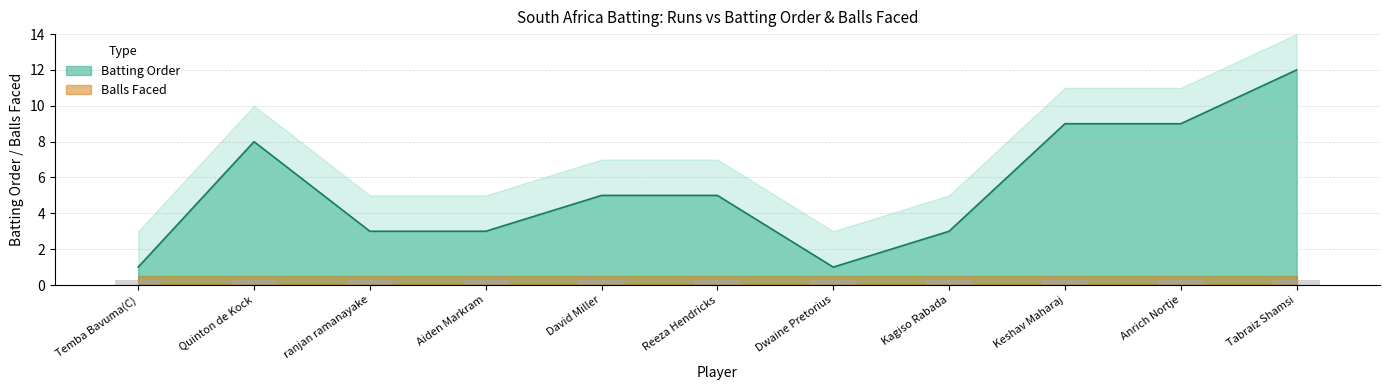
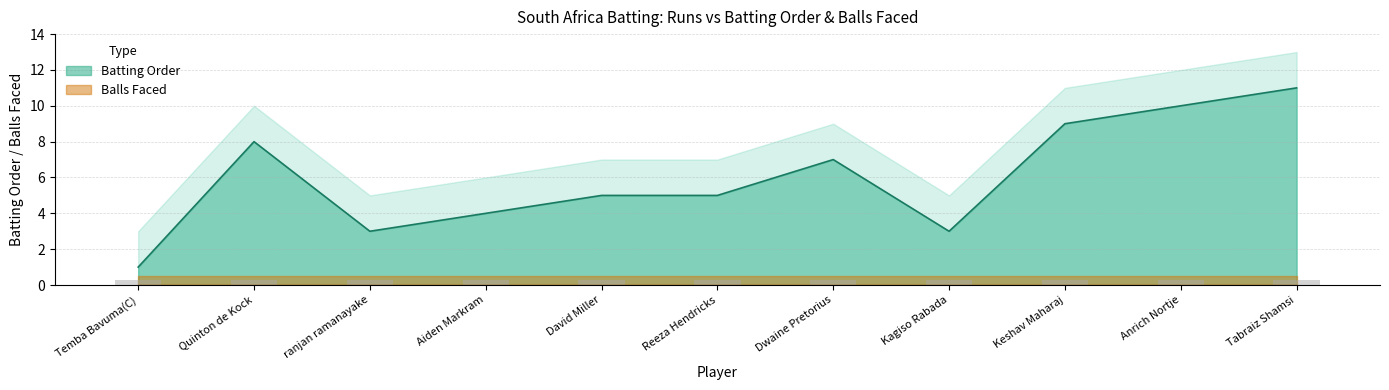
  {
    "Batting Order": {
      "Temba Bavuma(C)": 1,
      "Quinton de Kock": 8,
      "ranjan ramanayake": 3,
-     "Aiden Markram": 3,
+     "Aiden Markram": 4,
      "David Miller": 5,
      "Reeza Hendricks": 5,
-     "Dwaine Pretorius": 1,
+     "Dwaine Pretorius": 7,
      "Kagiso Rabada": 3,
      "Keshav Maharaj": 9,
-     "Anrich Nortje": 9,
-     "Tabraiz Shamsi": 12
+     "Anrich Nortje": 10,
+     "Tabraiz Shamsi": 11
    }
  }
